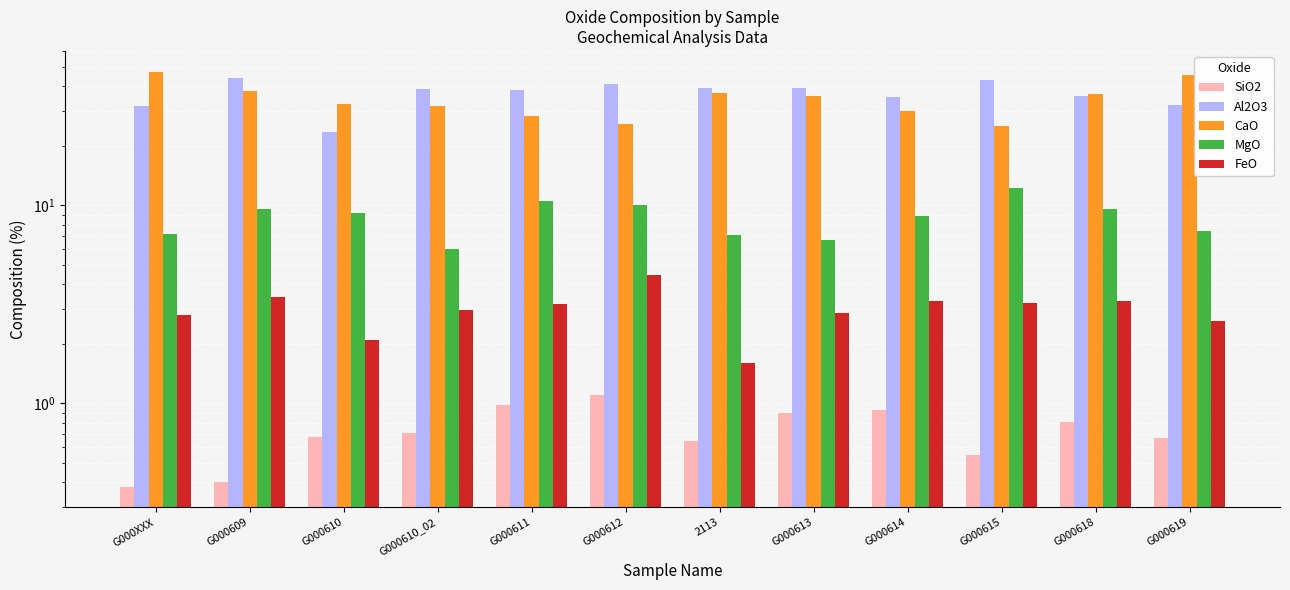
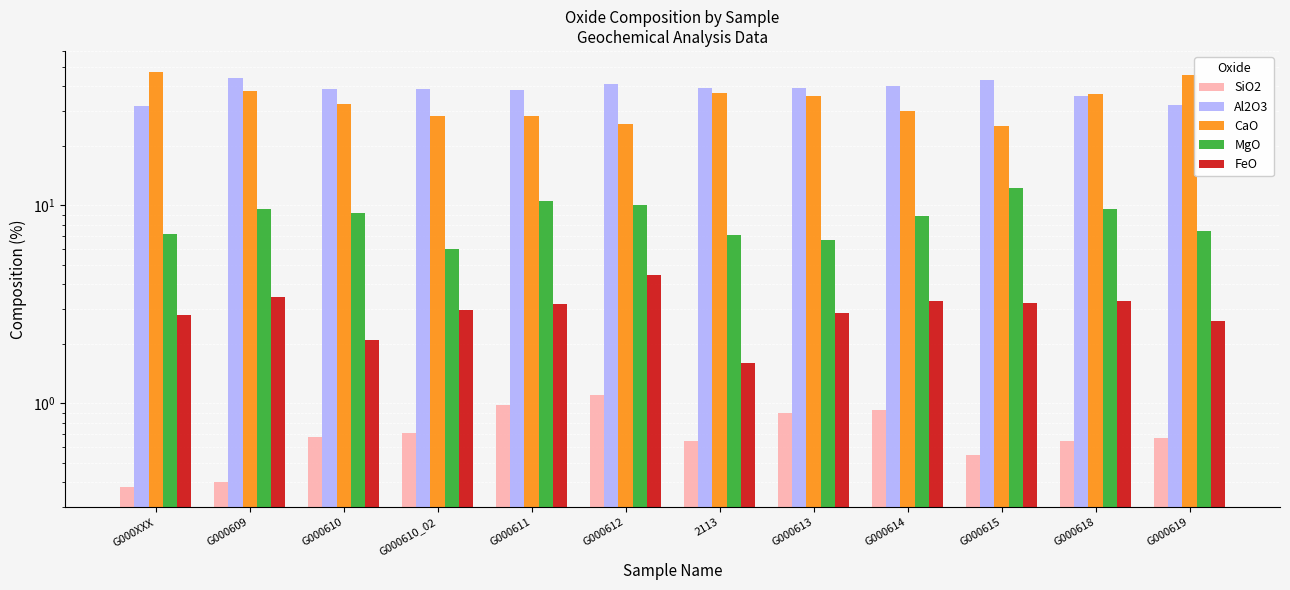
  {
    "SiO2": {
      "G000XXX": 0.38,
      "G000609": 0.40,
      "G000610": 0.68,
      "G000610_02": 0.71,
      "G000611": 1.0,
      "G000612": 1.1,
      "2113": 0.65,
      "G000613": 0.9,
      "G000614": 0.9,
      "G000615": 0.55,
-     "G000618": 0.81,
+     "G000618": 0.65,
      "G000619": 0.67
    },
    "Al2O3": {
      "G000XXX": 32,
      "G000609": 44,
-     "G000610": 24,
+     "G000610": 39,
      "G000610_02": 39,
      "G000611": 38,
      "G000612": 41,
      "2113": 39,
      "G000613": 39,
-     "G000614": 35,
+     "G000614": 40,
      "G000615": 43,
      "G000618": 36,
      "G000619": 32
    },
    "CaO": {
      "G000XXX": 47,
      "G000609": 38,
      "G000610": 33,
-     "G000610_02": 32,
+     "G000610_02": 28,
      "G000611": 28,
      "G000612": 26,
      "2113": 37,
      "G000613": 36,
      "G000614": 30,
      "G000615": 25,
      "G000618": 37,
      "G000619": 46
    },
    "MgO": {
      "G000XXX": 7.2,
      "G000609": 10,
      "G000610": 9,
      "G000610_02": 6.0,
      "G000611": 11,
      "G000612": 10,
      "2113": 7.1,
      "G000613": 6.7,
      "G000614": 9,
      "G000615": 12,
      "G000618": 10,
      "G000619": 7.4
    },
    "FeO": {
      "G000XXX": 2.8,
      "G000609": 3.4,
      "G000610": 2.1,
      "G000610_02": 3.0,
      "G000611": 3.2,
      "G000612": 4.5,
      "2113": 1.6,
      "G000613": 2.9,
      "G000614": 3.3,
      "G000615": 3.2,
      "G000618": 3.3,
      "G000619": 2.6
    }
  }
